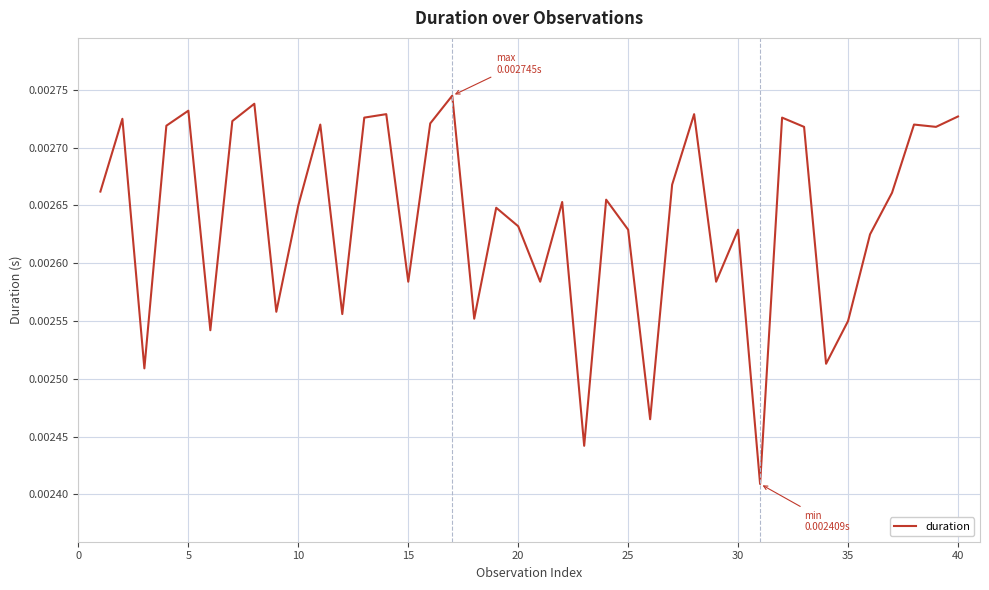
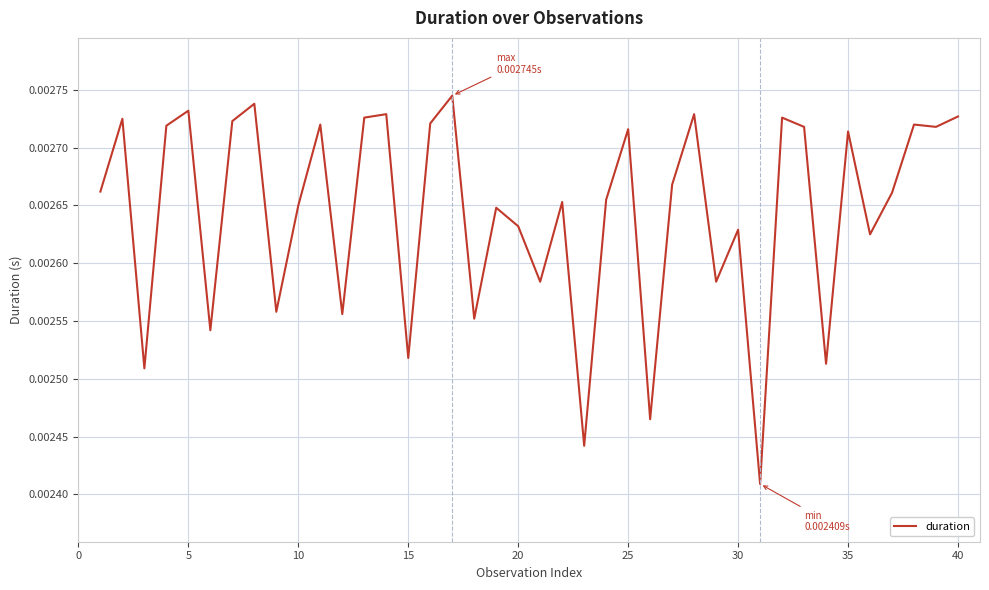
  {
    "5": 0.002732,
    "10": 0.002650,
-   "15": 0.002584,
+   "15": 0.002518,
    "20": 0.002632,
-   "25": 0.002629,
+   "25": 0.002716,
    "30": 0.002629,
-   "35": 0.002550,
+   "35": 0.002714,
    "40": 0.002727
  }
